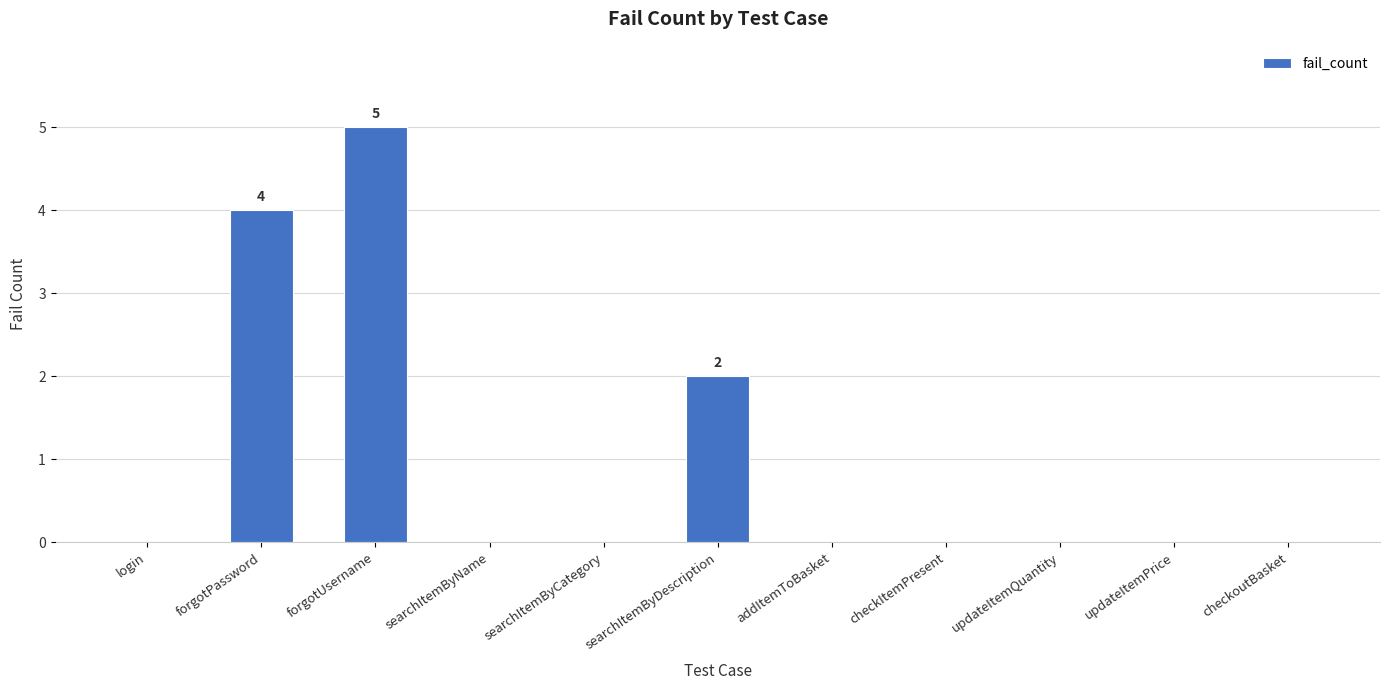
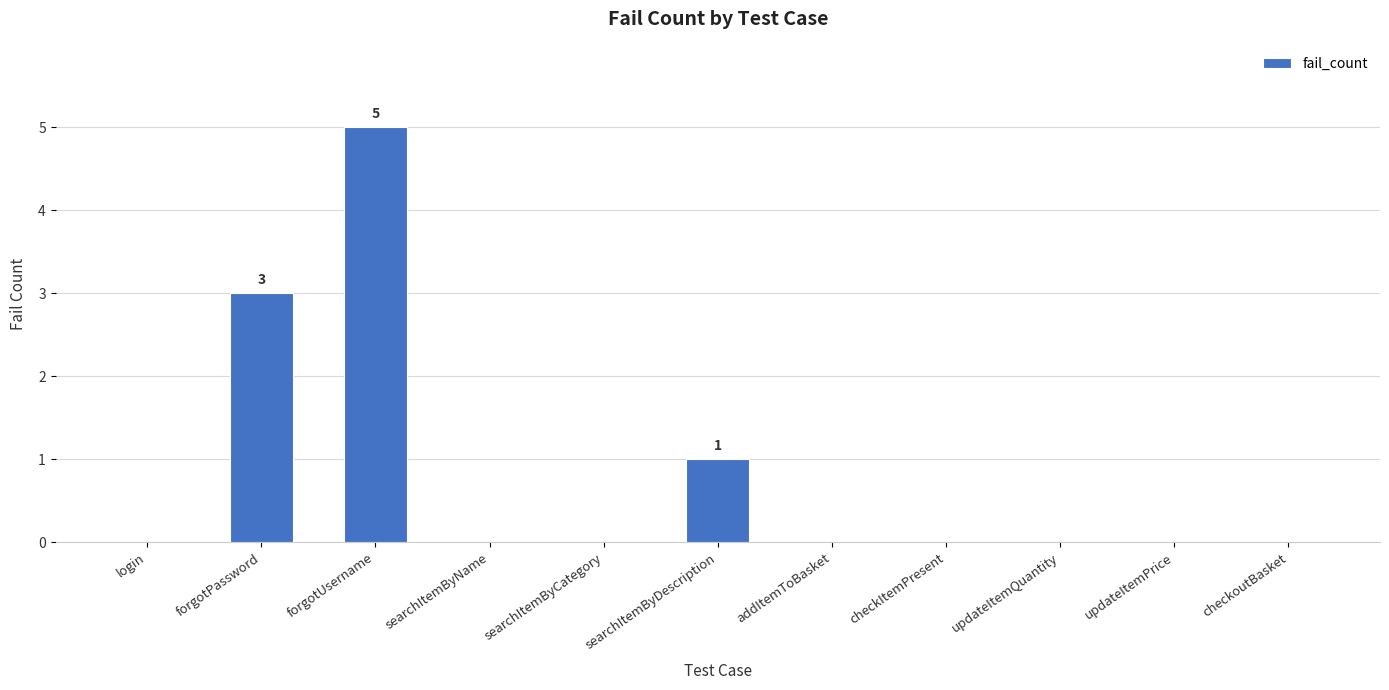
  {
-   "forgotPassword": 4,
+   "forgotPassword": 3,
    "forgotUsername": 5,
-   "searchItemByDescription": 2
+   "searchItemByDescription": 1
  }
